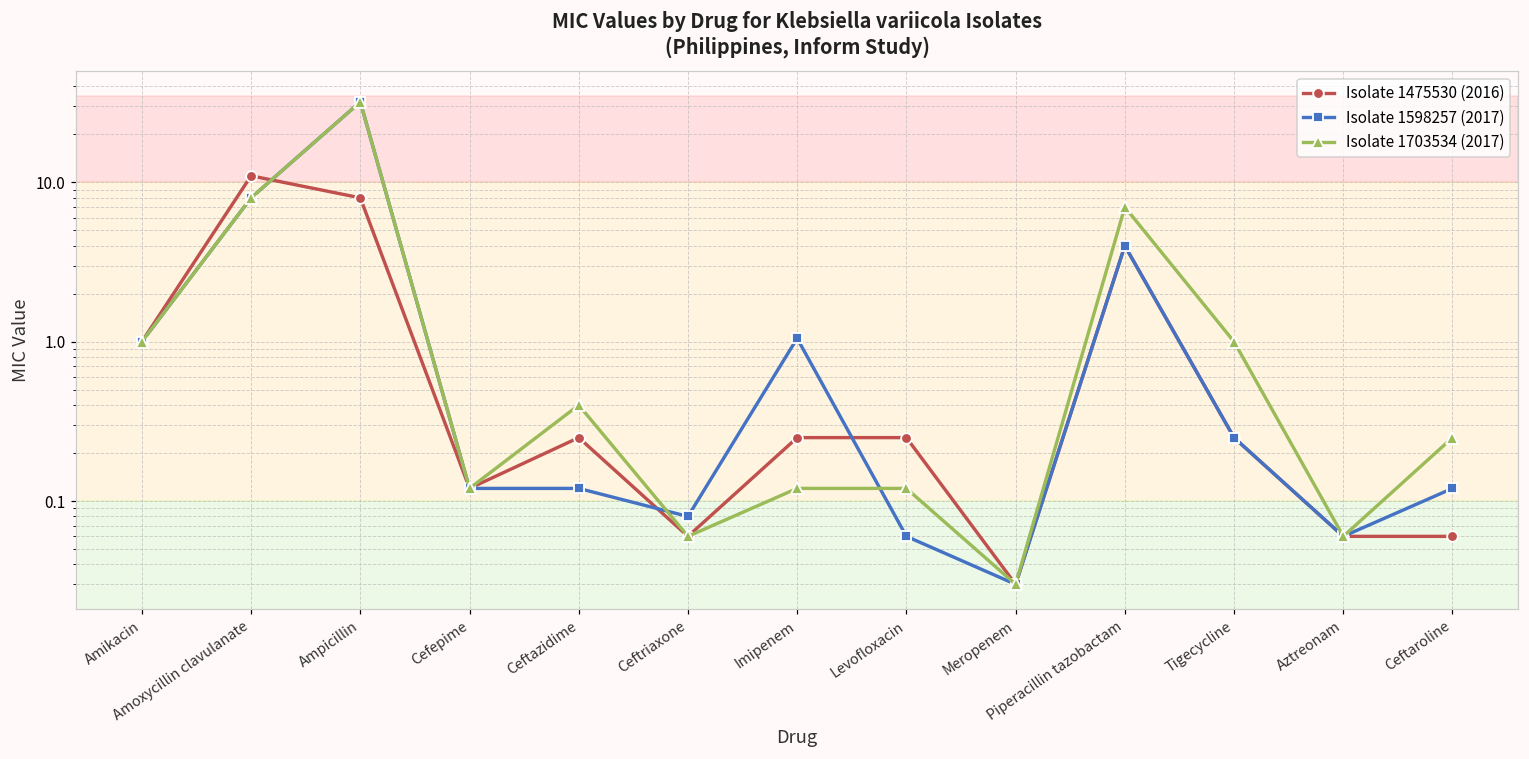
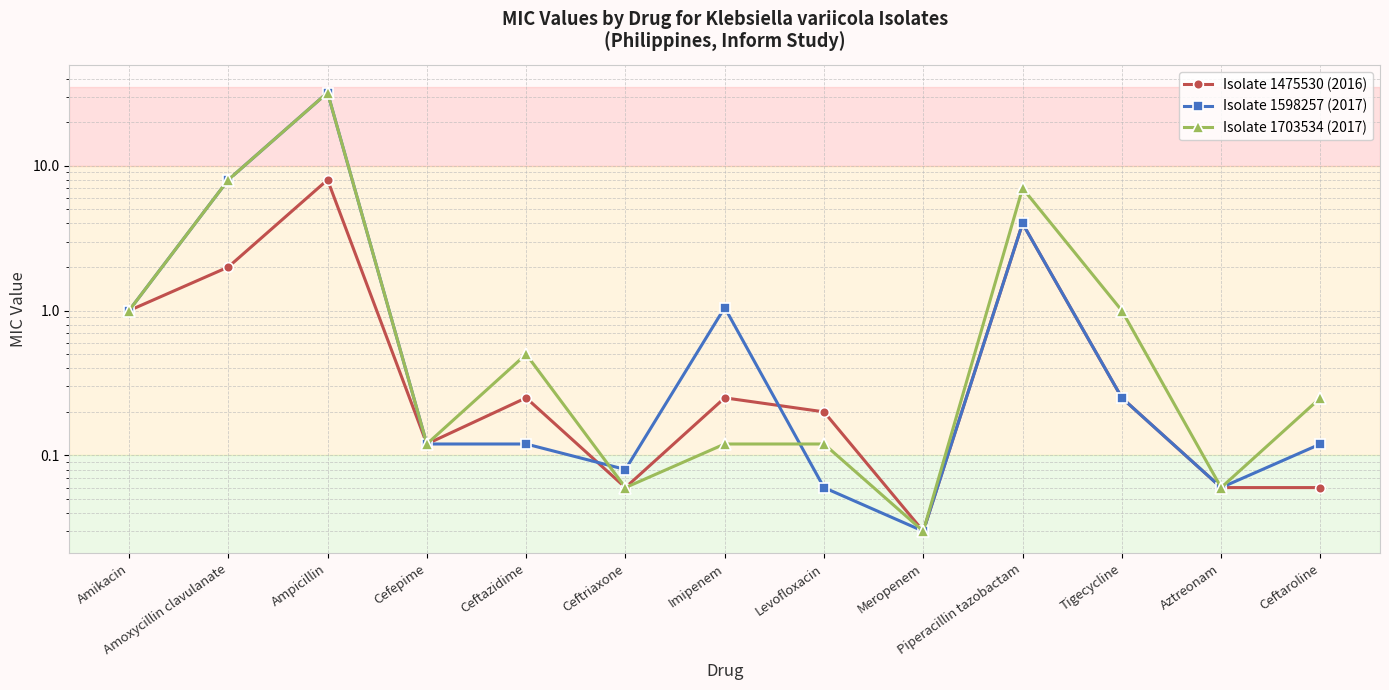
  {
    "Isolate 1475530 (2016)": {
-     "Amoxycillin clavulanate": 11,
+     "Amoxycillin clavulanate": 2,
      "Ampicillin": 8,
      "Ceftazidime": 0.25,
      "Imipenem": 0.25,
-     "Levofloxacin": 0.25,
+     "Levofloxacin": 0.20,
      "Ceftaroline": 0.06
    },
    "Isolate 1598257 (2017)": {
      "Ceftazidime": 0.12,
      "Ceftriaxone": 0.08,
      "Imipenem": 1.1,
      "Levofloxacin": 0.06,
      "Ceftaroline": 0.12
    },
    "Isolate 1703534 (2017)": {
-     "Ceftazidime": 0.4,
+     "Ceftazidime": 0.5,
      "Imipenem": 0.12,
      "Levofloxacin": 0.12,
      "Piperacillin tazobactam": 7,
      "Tigecycline": 1.0,
      "Ceftaroline": 0.25
    }
  }
